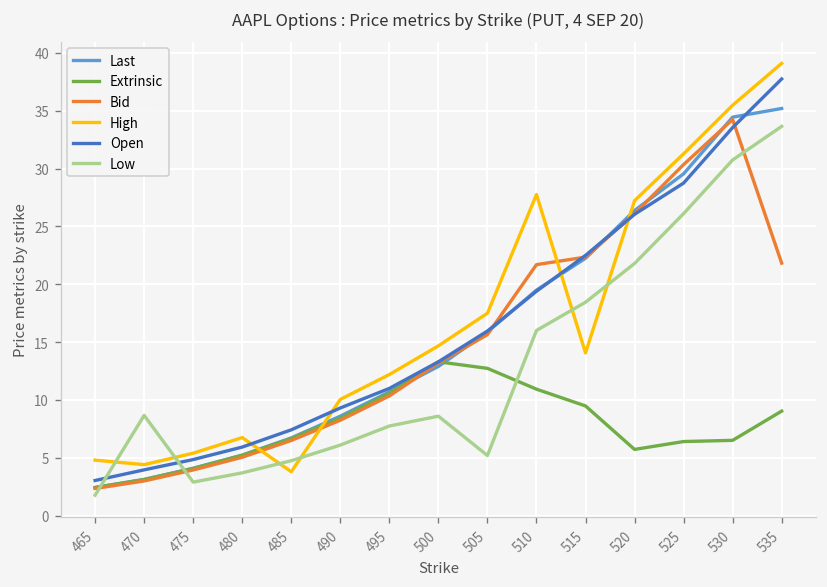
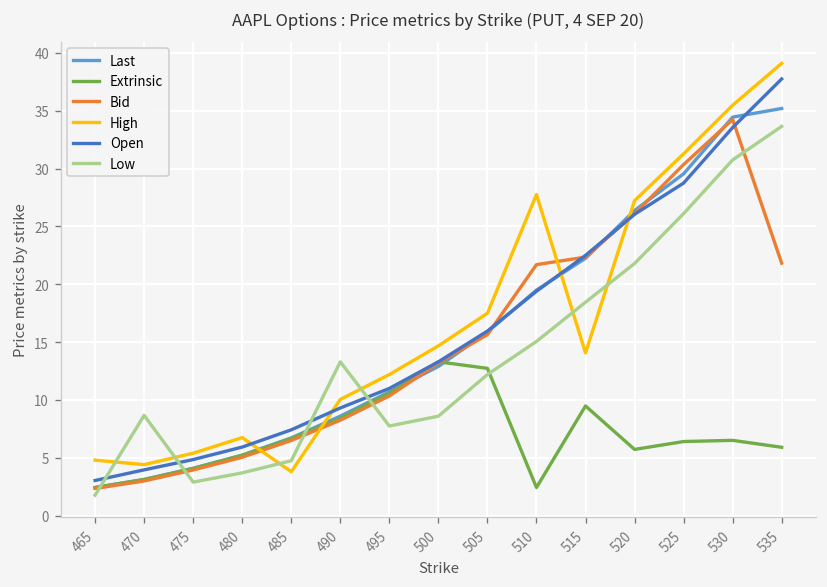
  {
    "Extrinsic": {
      "505": 13,
-     "510": 11,
+     "510": 2,
      "515": 9,
      "520": 6,
      "525": 6,
      "530": 7,
-     "535": 9
+     "535": 6
    },
    "Bid": {
      "510": 22,
      "525": 30,
      "535": 22
    },
    "High": {
      "465": 5,
      "470": 4,
      "475": 5,
      "480": 7,
      "485": 4,
      "490": 10,
      "495": 12,
      "500": 15,
      "505": 18,
      "510": 28,
      "515": 14,
      "520": 27,
      "525": 31,
      "530": 35,
      "535": 39
    },
    "Low": {
      "465": 2,
      "470": 9,
      "475": 3,
      "480": 4,
      "485": 5,
-     "490": 6,
+     "490": 13,
      "495": 8,
      "500": 9,
-     "505": 5,
-     "510": 16,
+     "505": 12,
+     "510": 15,
      "515": 18,
      "520": 22,
      "525": 26,
      "530": 31,
      "535": 34
    }
  }
